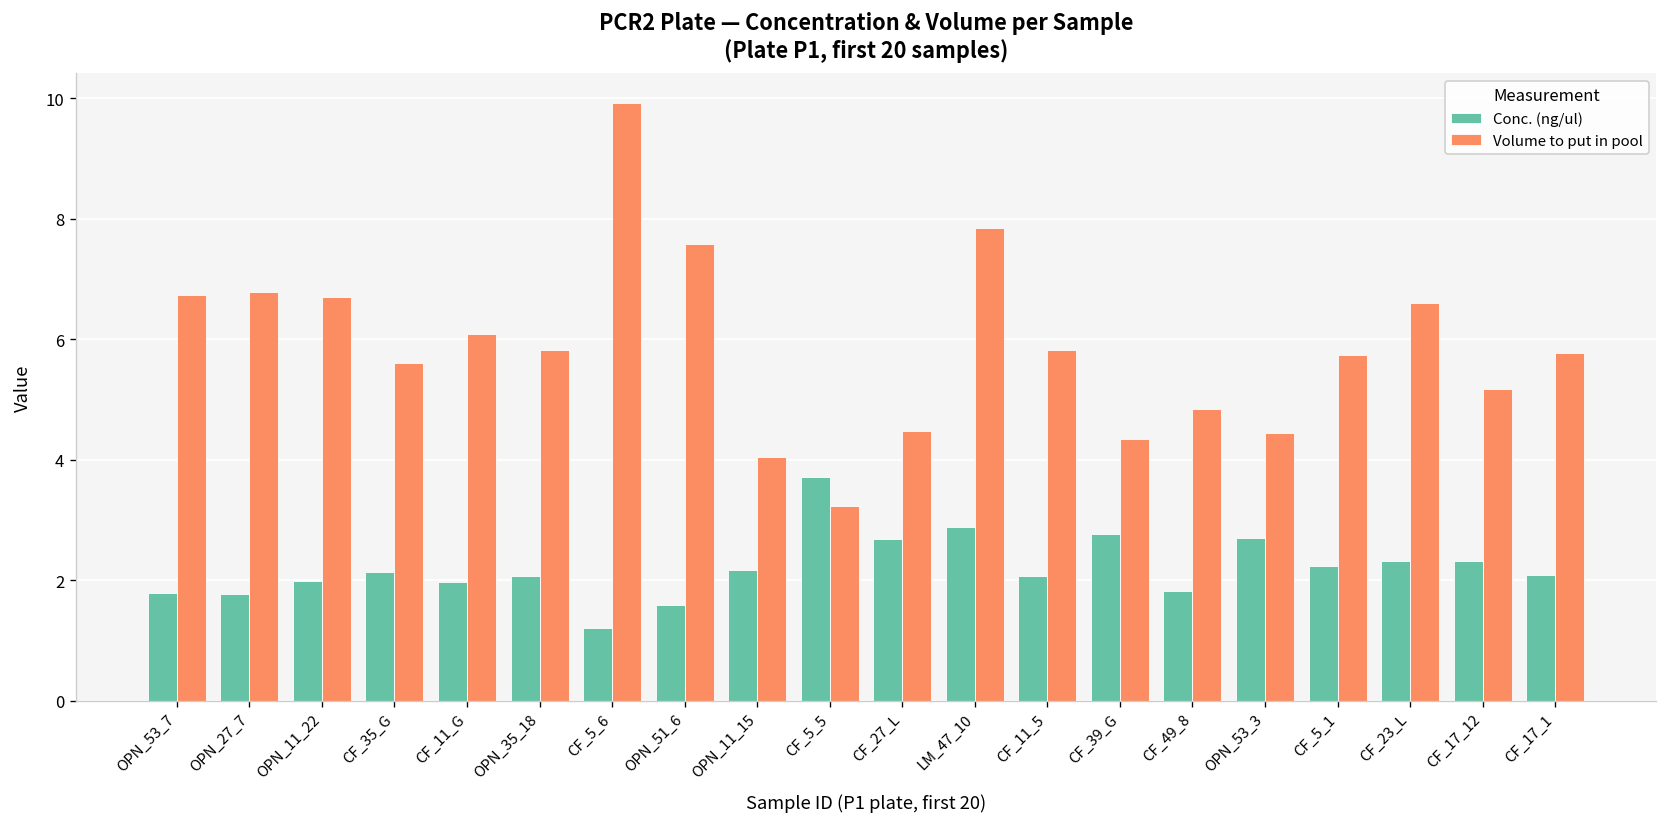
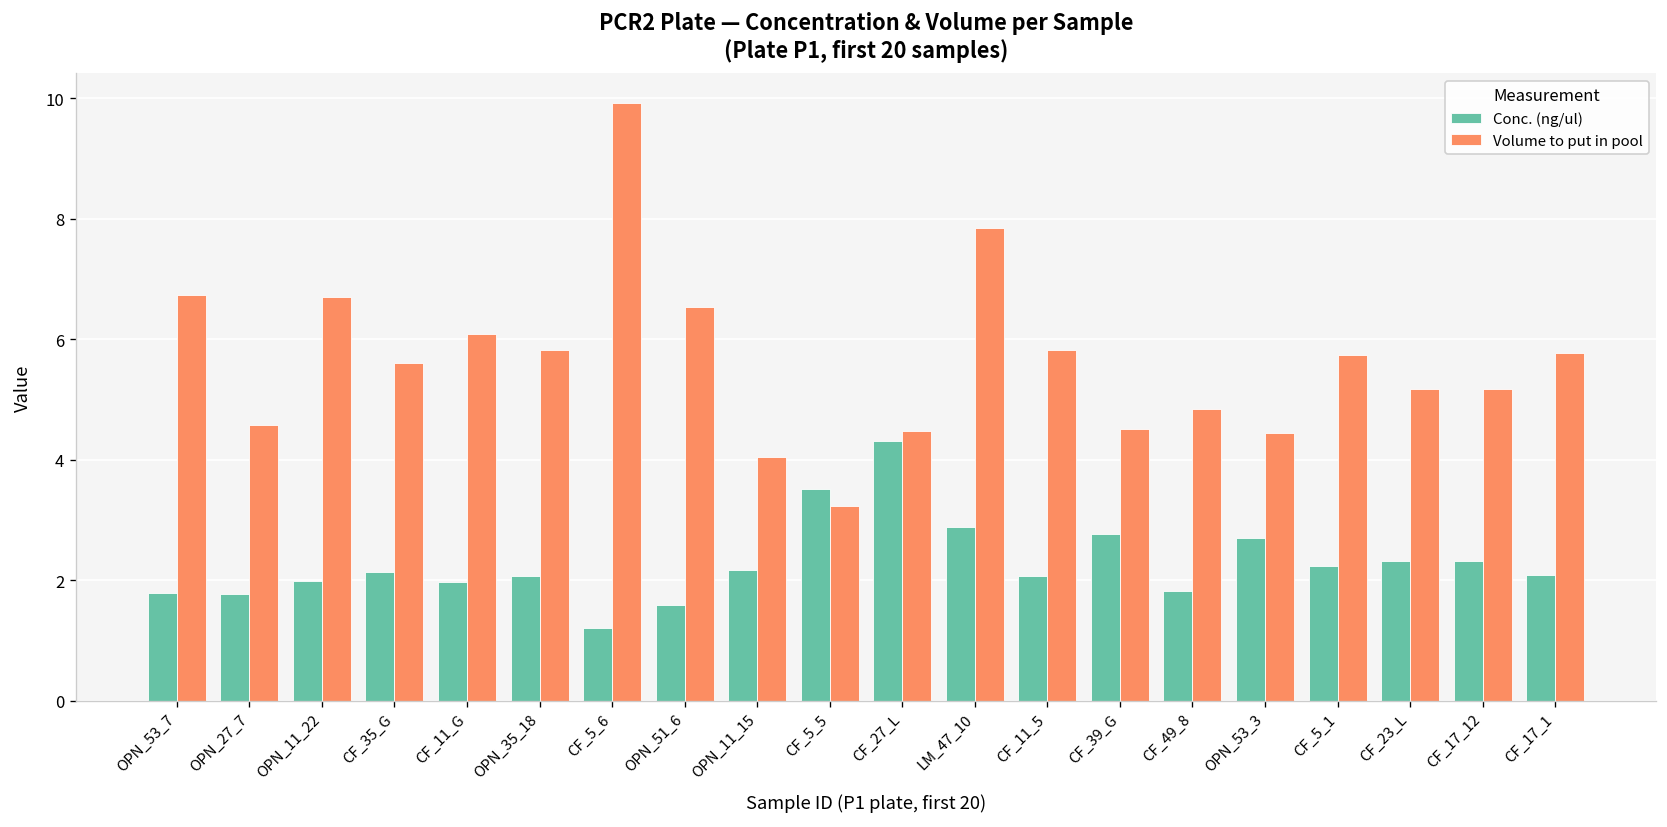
  {
    "Conc. (ng/ul)": {
      "OPN_53_7": 1.8,
      "OPN_27_7": 1.8,
      "OPN_11_22": 2.0,
      "CF_35_G": 2.1,
      "CF_11_G": 2.0,
      "OPN_35_18": 2.1,
      "CF_5_6": 1.2,
      "OPN_51_6": 1.6,
      "OPN_11_15": 2.2,
-     "CF_5_5": 3.7,
-     "CF_27_L": 2.7,
+     "CF_5_5": 3.5,
+     "CF_27_L": 4.3,
      "LM_47_10": 2.9,
      "CF_11_5": 2.1,
      "CF_39_G": 2.8,
      "CF_49_8": 1.8,
      "OPN_53_3": 2.7,
      "CF_5_1": 2.2,
      "CF_23_L": 2.3,
      "CF_17_12": 2.3,
      "CF_17_1": 2.1
    },
    "Volume to put in pool": {
      "OPN_53_7": 6.7,
-     "OPN_27_7": 6.8,
+     "OPN_27_7": 4.6,
      "OPN_11_22": 6.7,
      "CF_35_G": 5.6,
      "CF_11_G": 6.1,
      "OPN_35_18": 5.8,
      "CF_5_6": 9.9,
-     "OPN_51_6": 7.6,
+     "OPN_51_6": 6.5,
      "OPN_11_15": 4.1,
      "CF_5_5": 3.2,
      "CF_27_L": 4.5,
      "LM_47_10": 7.9,
      "CF_11_5": 5.8,
-     "CF_39_G": 4.4,
+     "CF_39_G": 4.5,
      "CF_49_8": 4.8,
      "OPN_53_3": 4.4,
      "CF_5_1": 5.7,
-     "CF_23_L": 6.6,
+     "CF_23_L": 5.2,
      "CF_17_12": 5.2,
      "CF_17_1": 5.8
    }
  }
